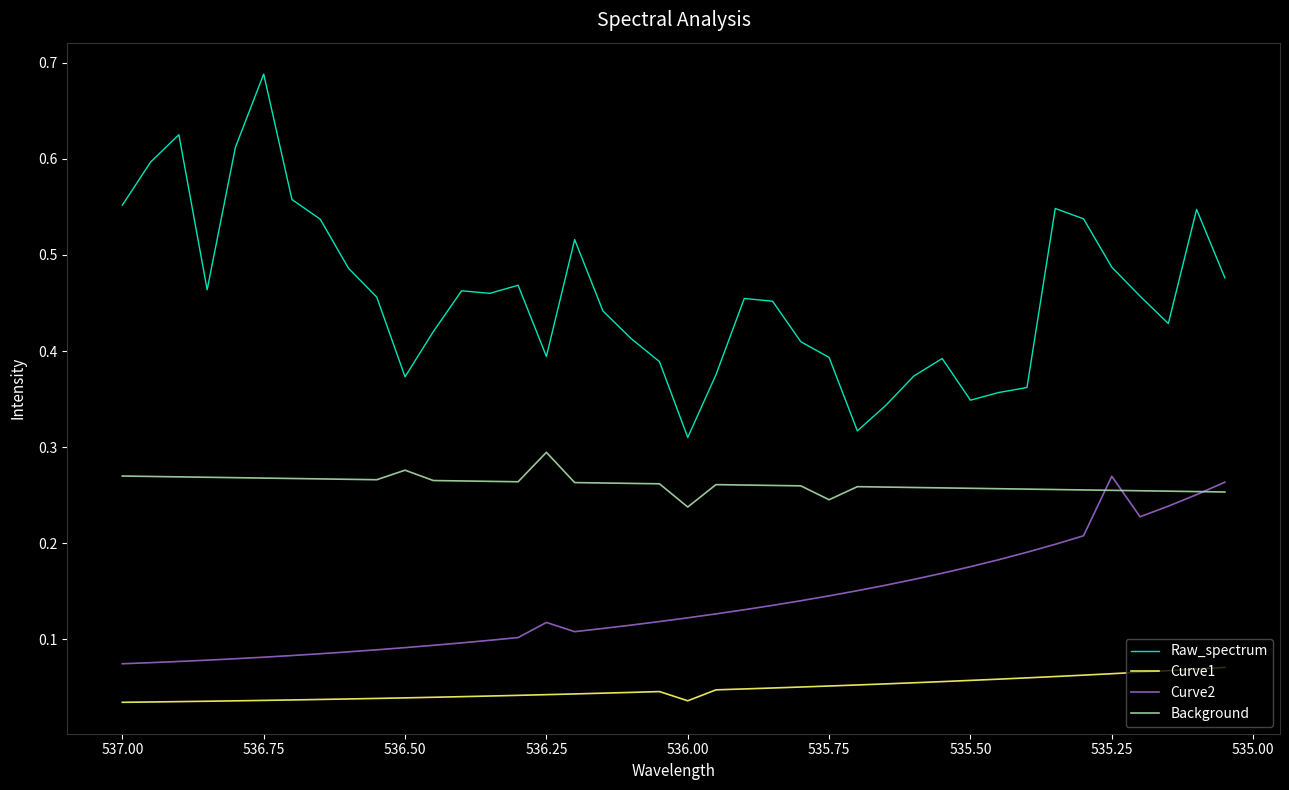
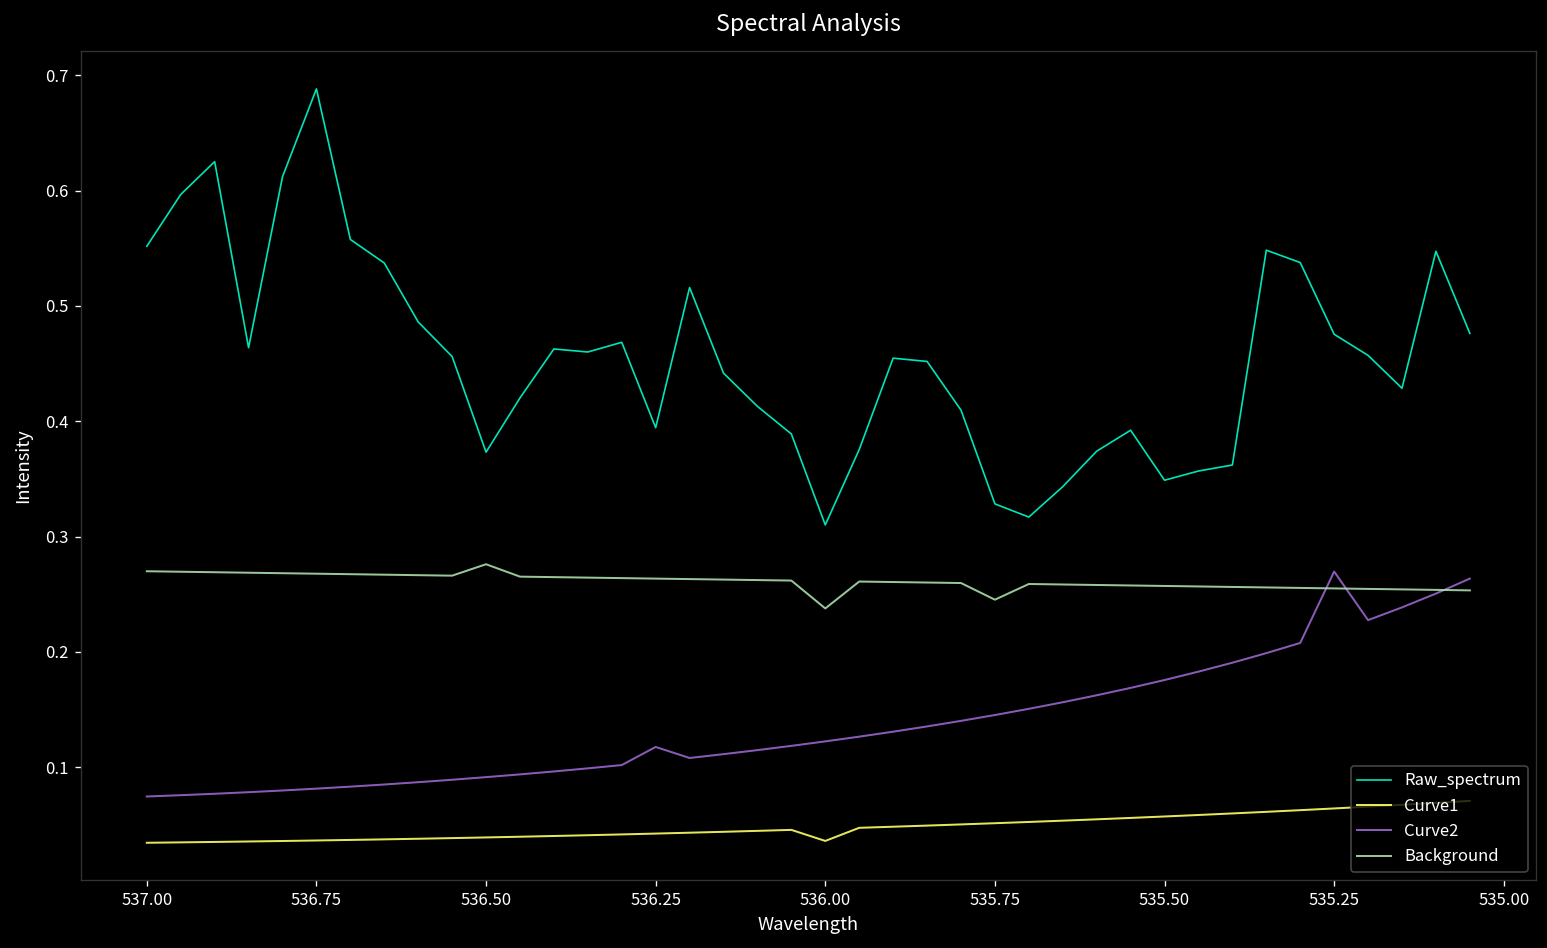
  {
    "Raw_spectrum": {
      "537.00": 0.55,
      "536.75": 0.69,
      "536.50": 0.37,
      "536.25": 0.39,
      "536.00": 0.31,
-     "535.75": 0.39,
+     "535.75": 0.33,
      "535.50": 0.35,
-     "535.25": 0.49
+     "535.25": 0.48
    },
    "Curve1": {
      "537.00": 0.03,
      "536.75": 0.04,
      "536.50": 0.04,
      "536.25": 0.04,
      "536.00": 0.04,
      "535.75": 0.05,
      "535.50": 0.06,
      "535.25": 0.06
    },
    "Curve2": {
      "537.00": 0.07,
      "536.75": 0.08,
      "536.50": 0.09,
      "536.25": 0.12,
      "536.00": 0.12,
      "535.75": 0.15,
      "535.50": 0.18,
      "535.25": 0.27
    },
    "Background": {
      "537.00": 0.27,
      "536.75": 0.27,
      "536.50": 0.28,
-     "536.25": 0.29,
+     "536.25": 0.26,
      "536.00": 0.24,
      "535.75": 0.25,
      "535.50": 0.26,
      "535.25": 0.26
    }
  }
